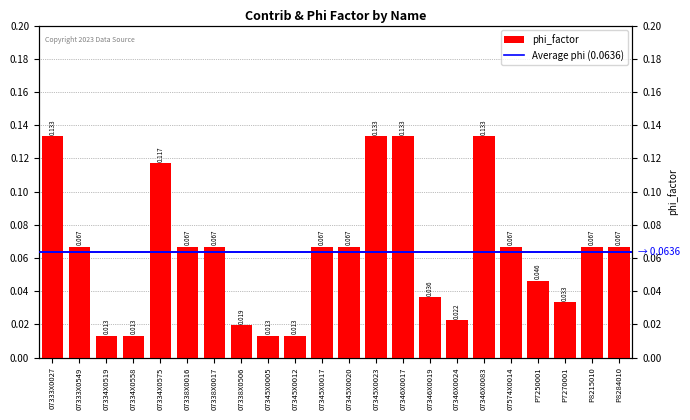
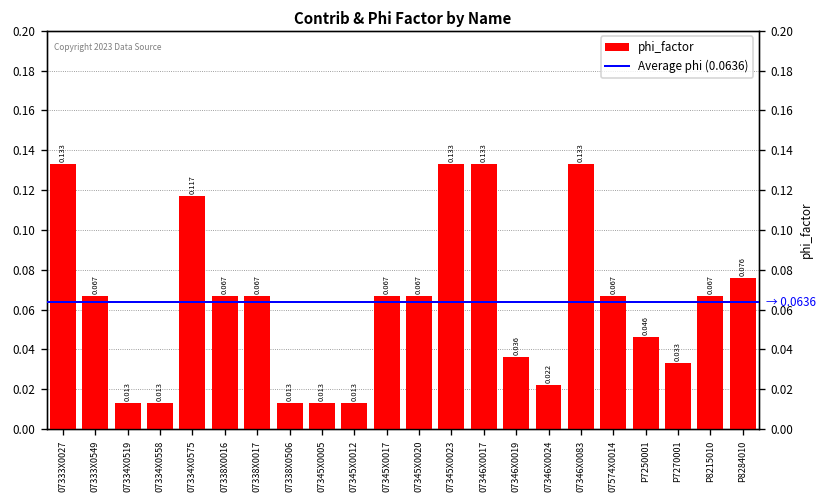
  {
    "07333X0027": 0.133,
    "07333X0549": 0.067,
    "07334X0519": 0.013,
    "07334X0558": 0.013,
    "07334X0575": 0.117,
    "07338X0016": 0.067,
    "07338X0017": 0.067,
-   "07338X0506": 0.019,
+   "07338X0506": 0.013,
    "07345X0005": 0.013,
    "07345X0012": 0.013,
    "07345X0017": 0.067,
    "07345X0020": 0.067,
    "07345X0023": 0.133,
    "07346X0017": 0.133,
    "07346X0019": 0.036,
    "07346X0024": 0.022,
    "07346X0083": 0.133,
    "07574X0014": 0.067,
    "P7250001": 0.046,
    "P7270001": 0.033,
    "P8215010": 0.067,
-   "P8284010": 0.067
+   "P8284010": 0.076
  }
